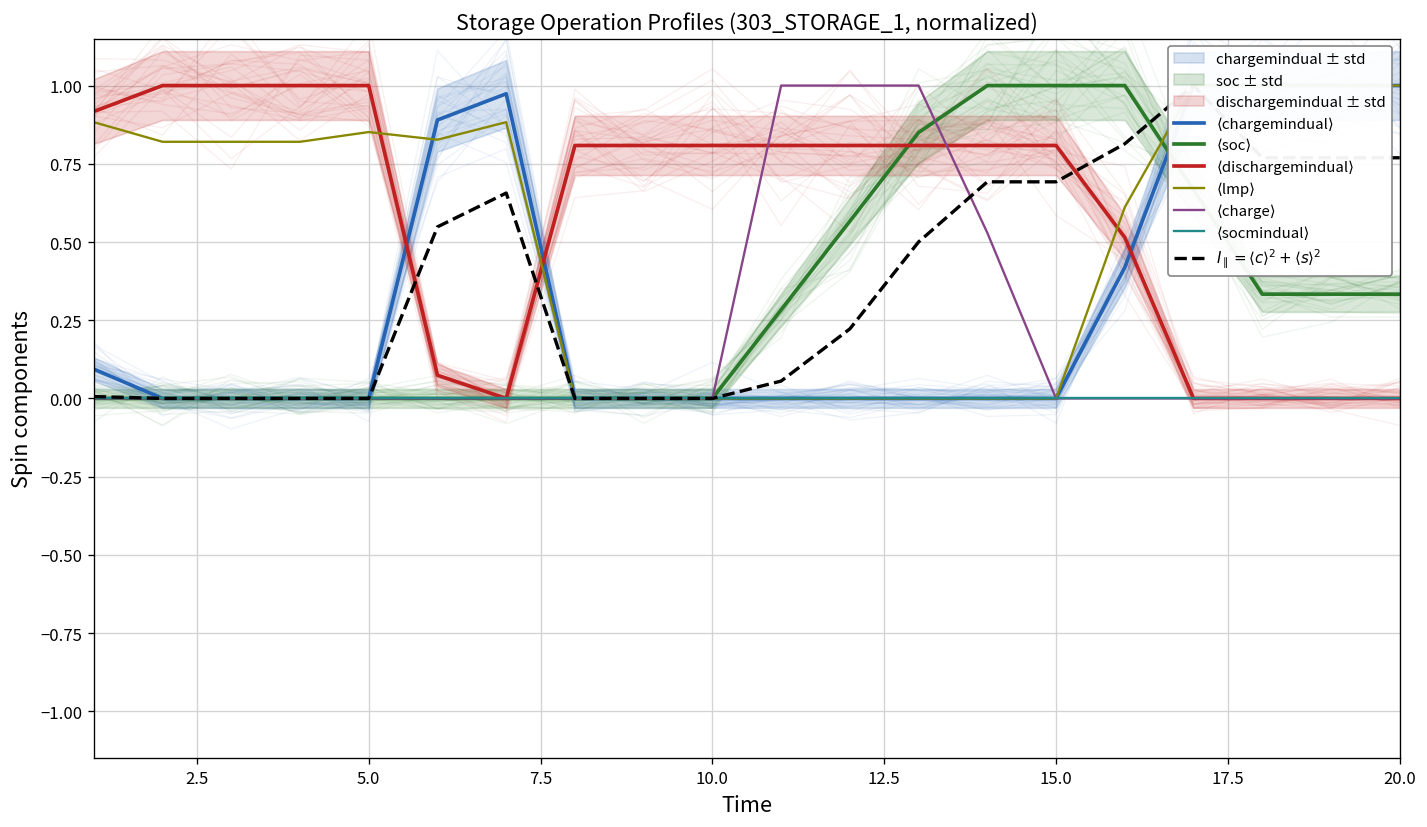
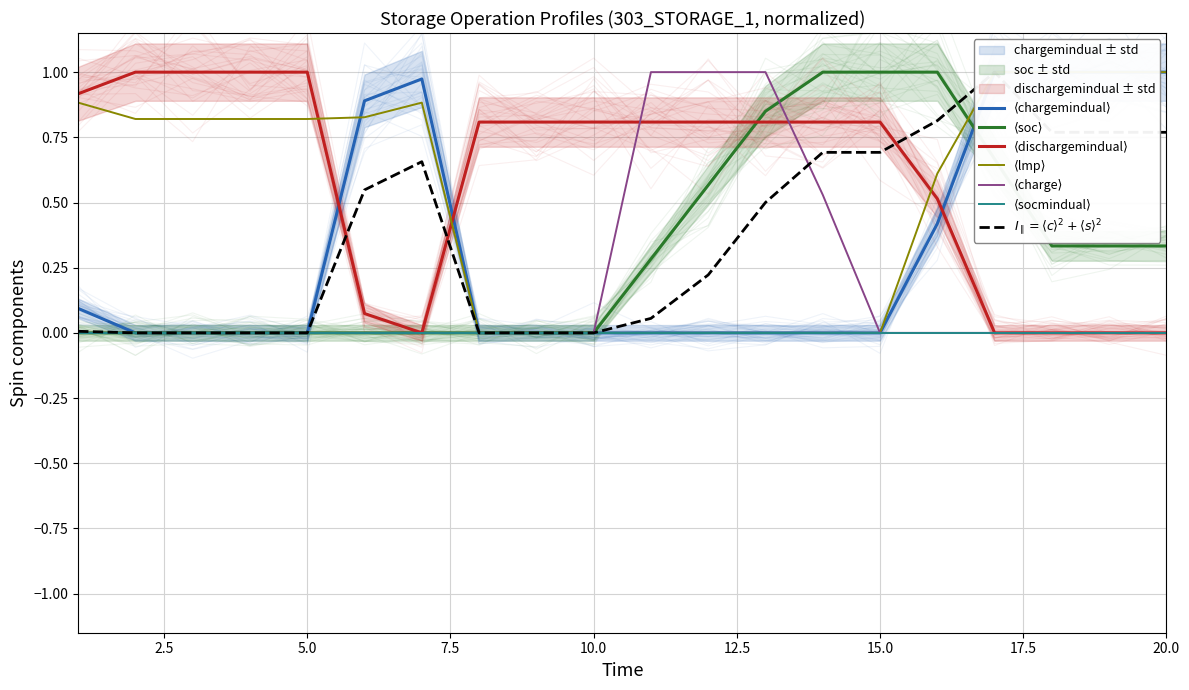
  {
    "⟨lmp⟩": {
-     "5.0": 0.85
+     "5.0": 0.82
    }
  }
